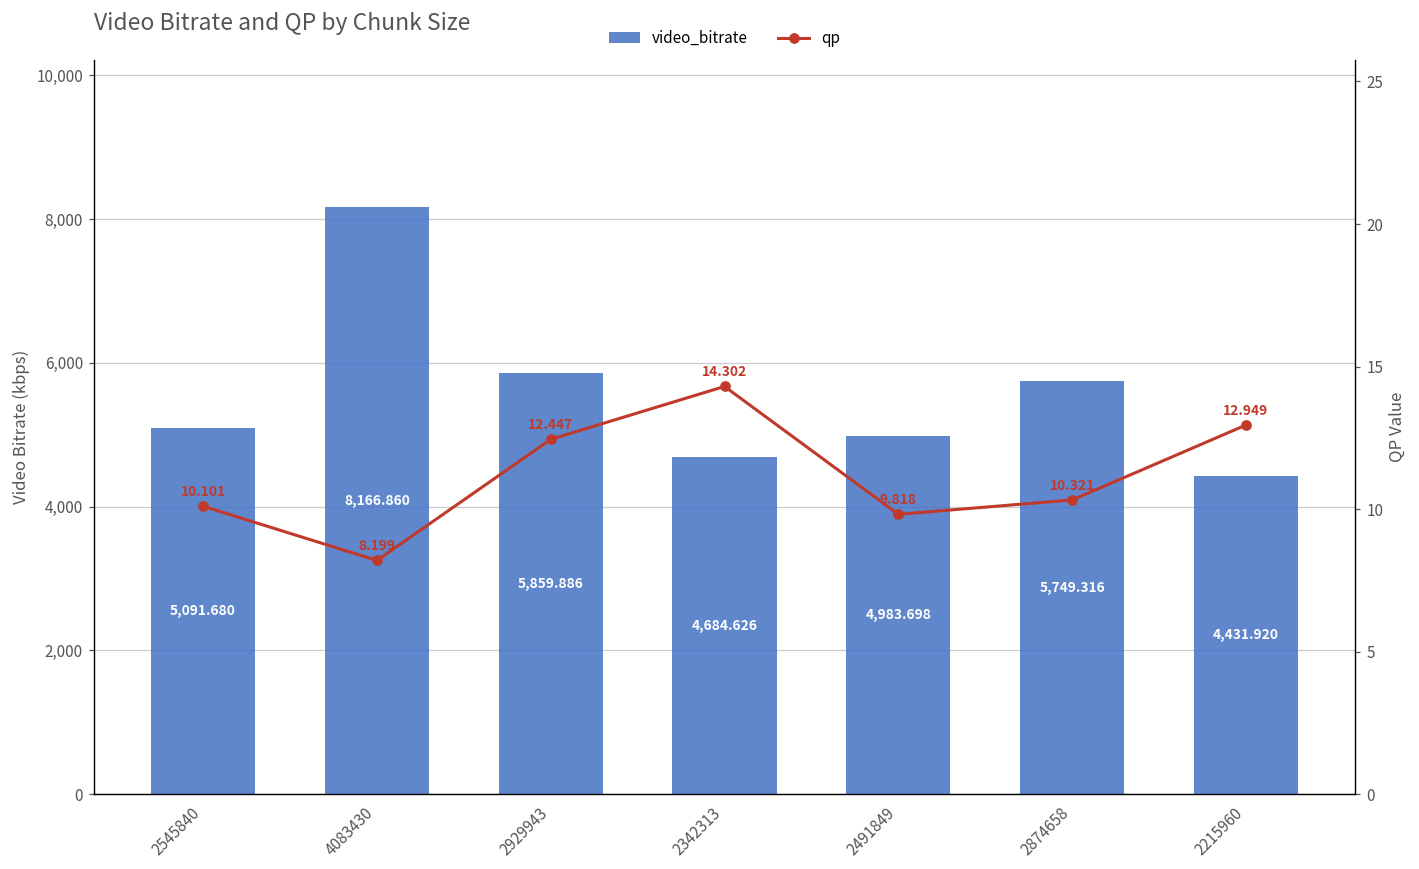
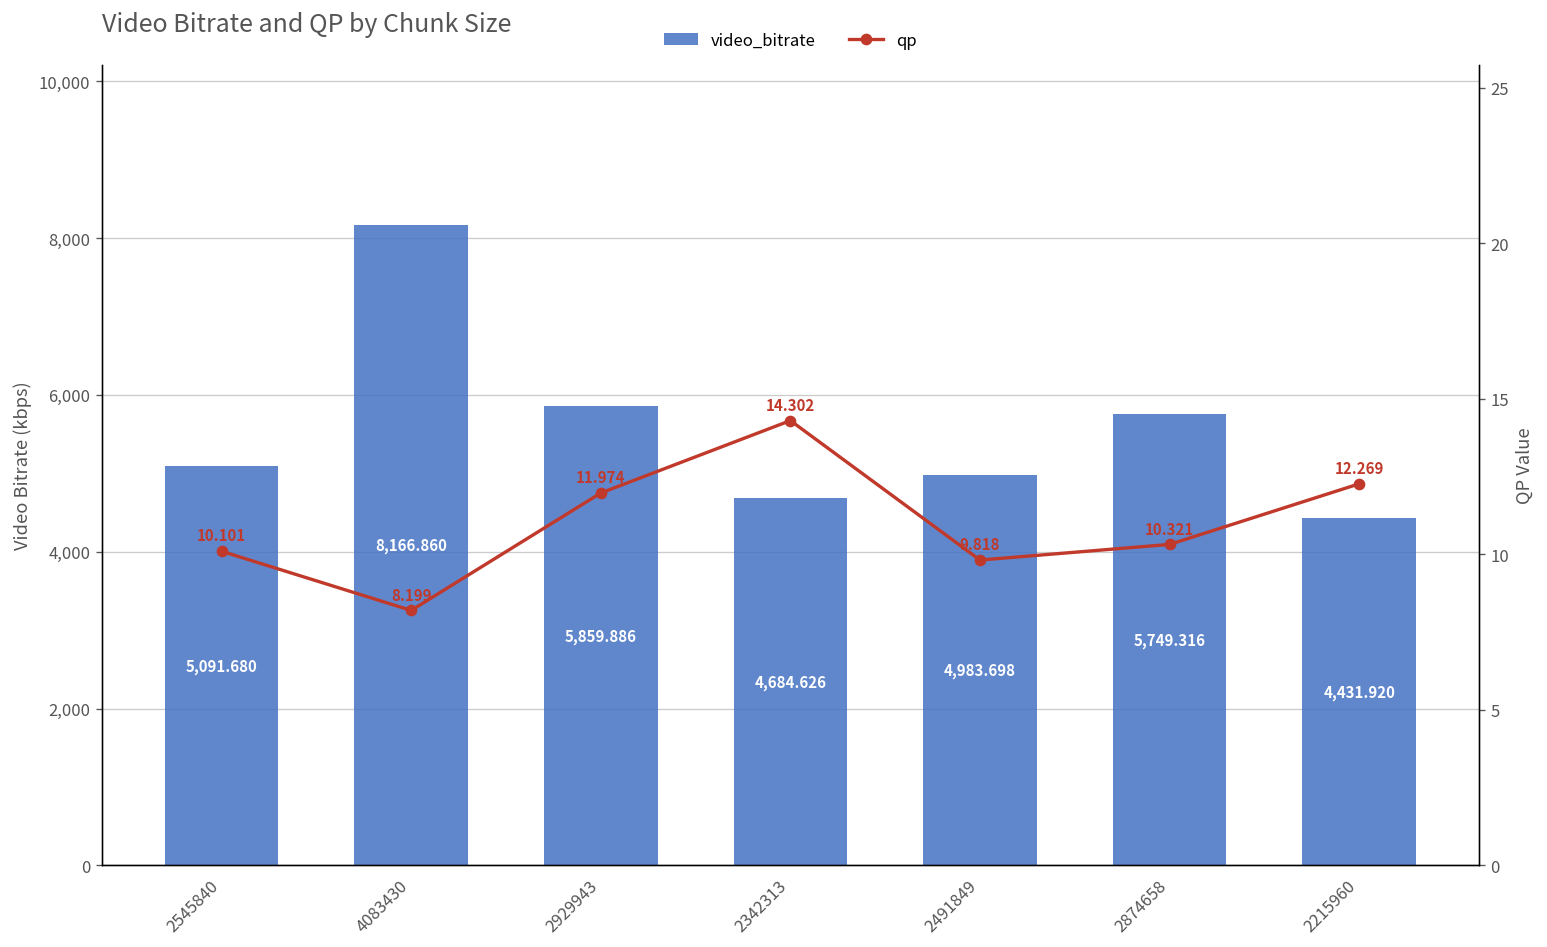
  {
    "video_bitrate": {
      "2545840": "5,091.680",
      "4083430": "8,166.860",
      "2929943": "5,859.886",
      "2342313": "4,684.626",
      "2491849": "4,983.698",
      "2874658": "5,749.316",
      "2215960": "4,431.920"
    },
    "qp": {
      "2545840": "10.101",
      "4083430": "8.199",
-     "2929943": "12.447",
+     "2929943": "11.974",
      "2342313": "14.302",
      "2491849": "9.818",
      "2874658": "10.321",
-     "2215960": "12.949"
+     "2215960": "12.269"
    }
  }
